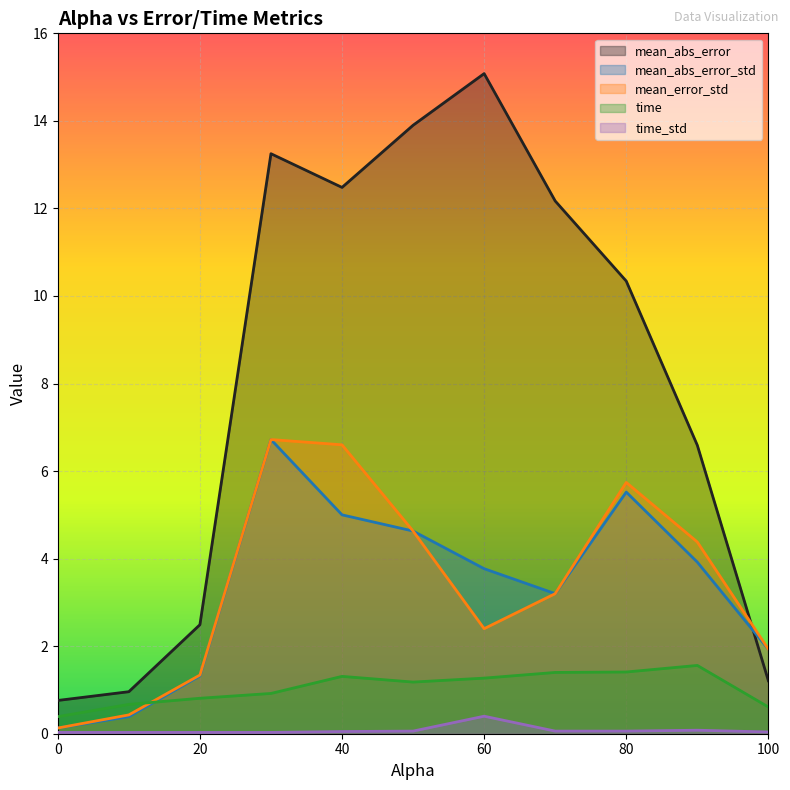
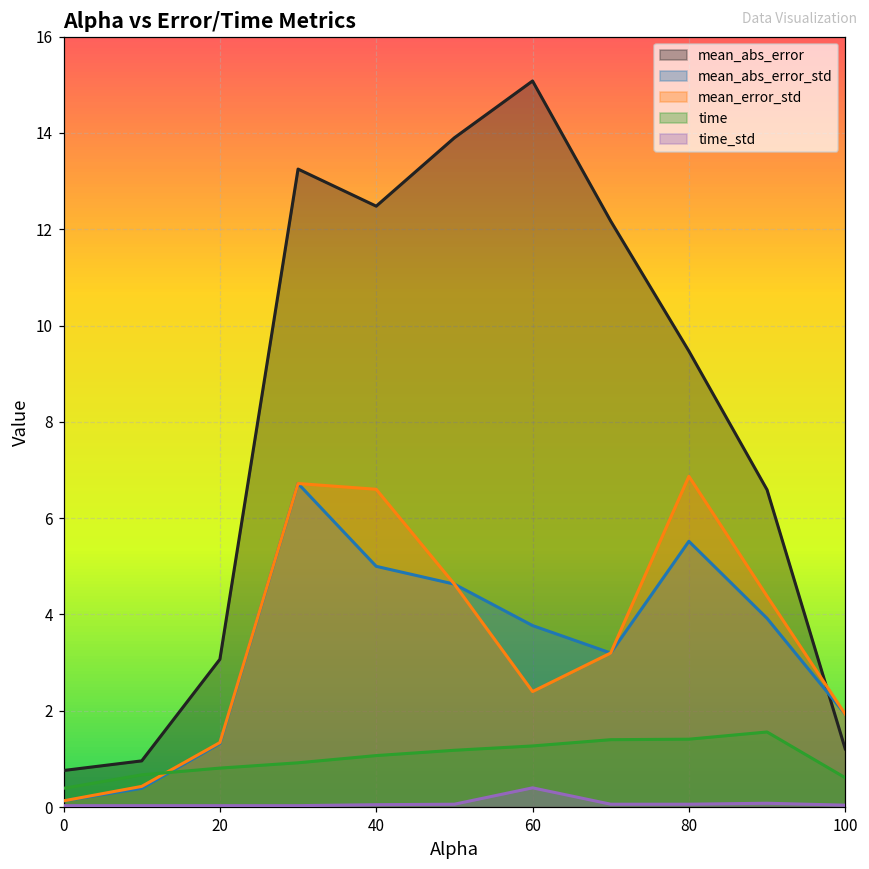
  {
    "mean_abs_error": {
      "0": 0.8,
-     "20": 2.5,
+     "20": 3.1,
      "40": 12.5,
      "60": 15.1,
-     "80": 10.3,
+     "80": 9.5,
      "100": 1.2
    },
    "mean_abs_error_std": {
      "40": 5.0,
      "60": 3.8,
      "80": 5.5
    },
    "mean_error_std": {
      "40": 6.6,
      "60": 2.4,
-     "80": 5.7
+     "80": 6.9
    },
    "time": {
      "0": 0.4,
      "20": 0.8,
-     "40": 1.3,
+     "40": 1.1,
      "60": 1.3,
      "80": 1.4,
      "100": 0.6
    },
    "time_std": {
      "0": 0.0,
      "20": 0.0,
      "40": 0.1,
      "60": 0.4,
      "80": 0.1,
      "100": 0.0
    }
  }
